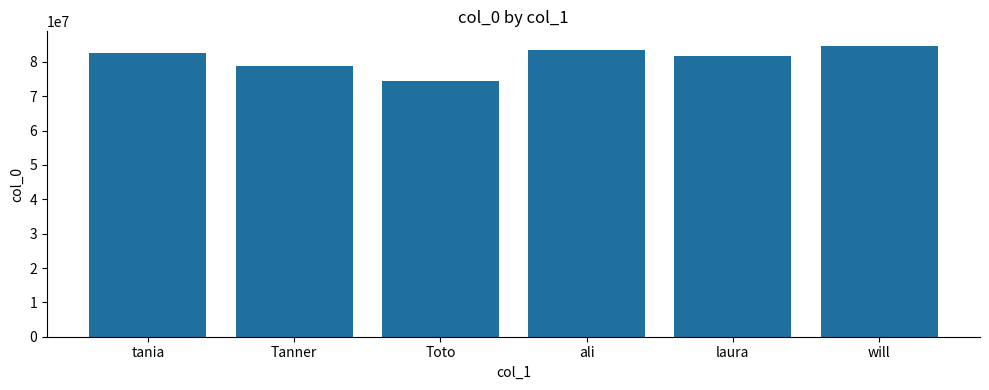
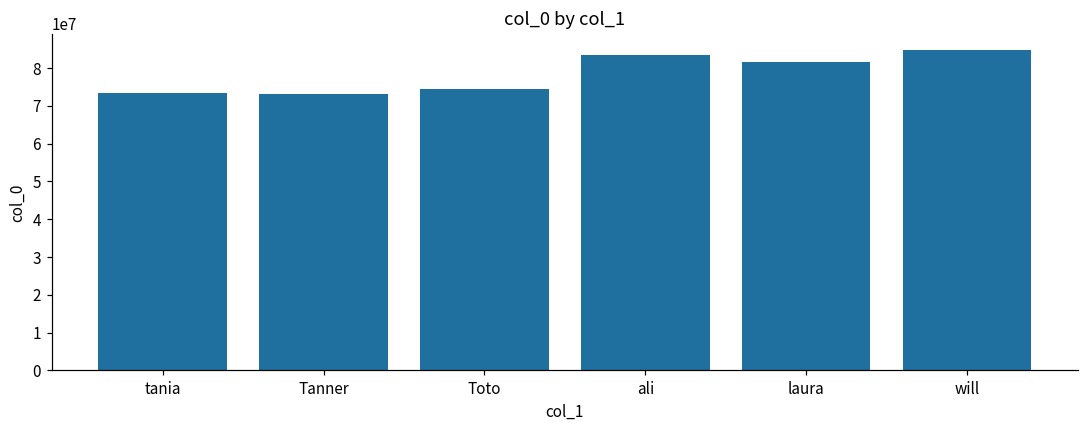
  {
-   "tania": 83000000,
-   "Tanner": 79000000,
+   "tania": 73000000,
+   "Tanner": 73000000,
    "Toto": 75000000,
    "ali": 83000000,
    "laura": 82000000,
    "will": 85000000
  }
